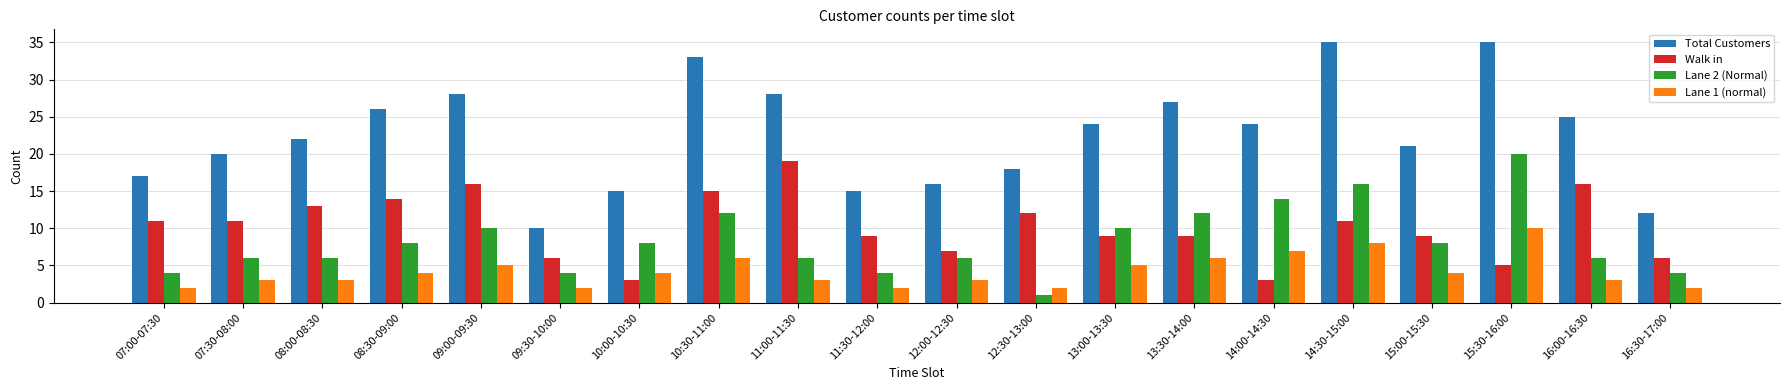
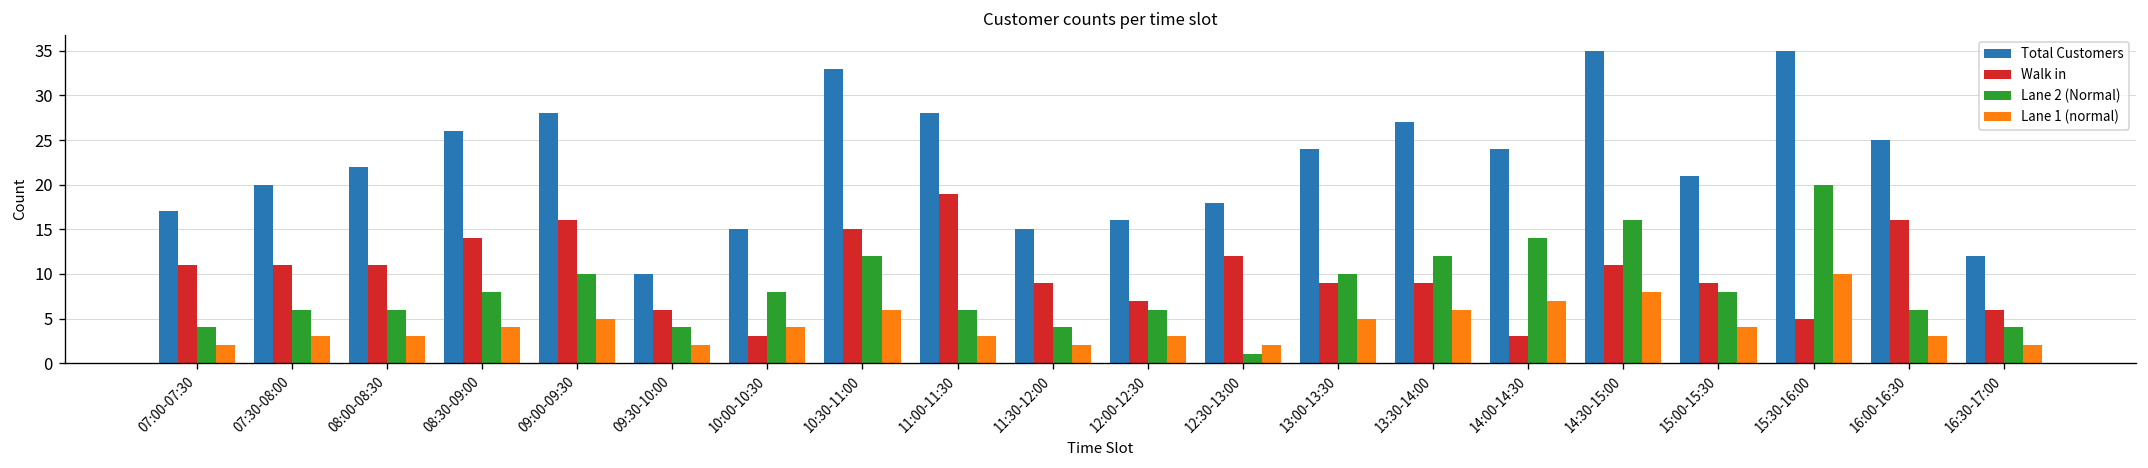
  {
    "Total Customers": {
      "07:00-07:30": 17,
      "07:30-08:00": 20,
      "08:00-08:30": 22,
      "08:30-09:00": 26,
      "09:00-09:30": 28,
      "09:30-10:00": 10,
      "10:00-10:30": 15,
      "10:30-11:00": 33,
      "11:00-11:30": 28,
      "11:30-12:00": 15,
      "12:00-12:30": 16,
      "12:30-13:00": 18,
      "13:00-13:30": 24,
      "13:30-14:00": 27,
      "14:00-14:30": 24,
      "14:30-15:00": 35,
      "15:00-15:30": 21,
      "15:30-16:00": 35,
      "16:00-16:30": 25,
      "16:30-17:00": 12
    },
    "Walk in": {
      "07:00-07:30": 11,
      "07:30-08:00": 11,
-     "08:00-08:30": 13,
+     "08:00-08:30": 11,
      "08:30-09:00": 14,
      "09:00-09:30": 16,
      "09:30-10:00": 6,
      "10:00-10:30": 3,
      "10:30-11:00": 15,
      "11:00-11:30": 19,
      "11:30-12:00": 9,
      "12:00-12:30": 7,
      "12:30-13:00": 12,
      "13:00-13:30": 9,
      "13:30-14:00": 9,
      "14:00-14:30": 3,
      "14:30-15:00": 11,
      "15:00-15:30": 9,
      "15:30-16:00": 5,
      "16:00-16:30": 16,
      "16:30-17:00": 6
    },
    "Lane 2 (Normal)": {
      "07:00-07:30": 4,
      "07:30-08:00": 6,
      "08:00-08:30": 6,
      "08:30-09:00": 8,
      "09:00-09:30": 10,
      "09:30-10:00": 4,
      "10:00-10:30": 8,
      "10:30-11:00": 12,
      "11:00-11:30": 6,
      "11:30-12:00": 4,
      "12:00-12:30": 6,
      "12:30-13:00": 1,
      "13:00-13:30": 10,
      "13:30-14:00": 12,
      "14:00-14:30": 14,
      "14:30-15:00": 16,
      "15:00-15:30": 8,
      "15:30-16:00": 20,
      "16:00-16:30": 6,
      "16:30-17:00": 4
    },
    "Lane 1 (normal)": {
      "07:00-07:30": 2,
      "07:30-08:00": 3,
      "08:00-08:30": 3,
      "08:30-09:00": 4,
      "09:00-09:30": 5,
      "09:30-10:00": 2,
      "10:00-10:30": 4,
      "10:30-11:00": 6,
      "11:00-11:30": 3,
      "11:30-12:00": 2,
      "12:00-12:30": 3,
      "12:30-13:00": 2,
      "13:00-13:30": 5,
      "13:30-14:00": 6,
      "14:00-14:30": 7,
      "14:30-15:00": 8,
      "15:00-15:30": 4,
      "15:30-16:00": 10,
      "16:00-16:30": 3,
      "16:30-17:00": 2
    }
  }
